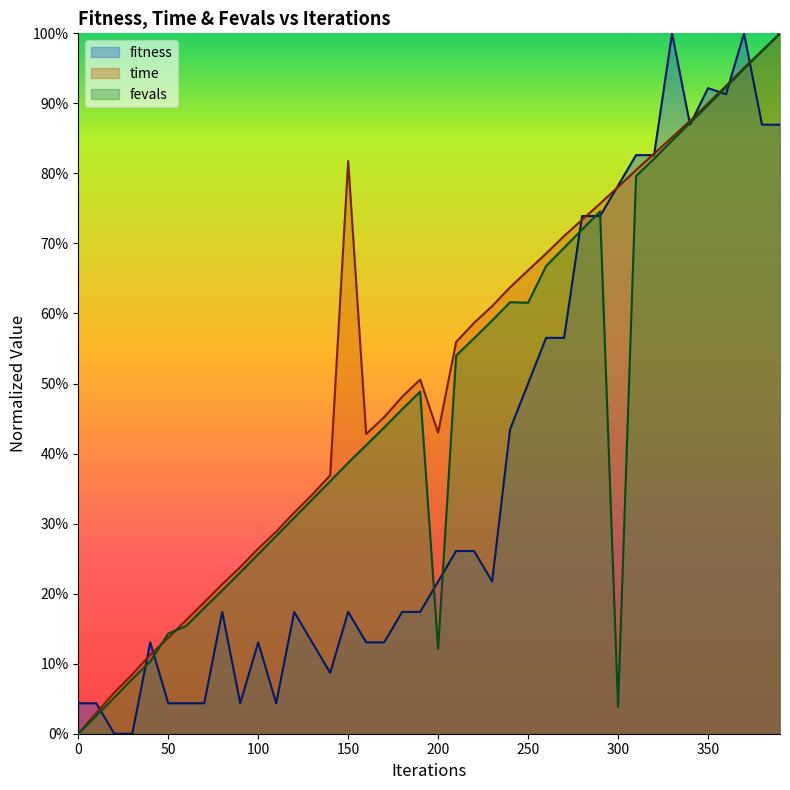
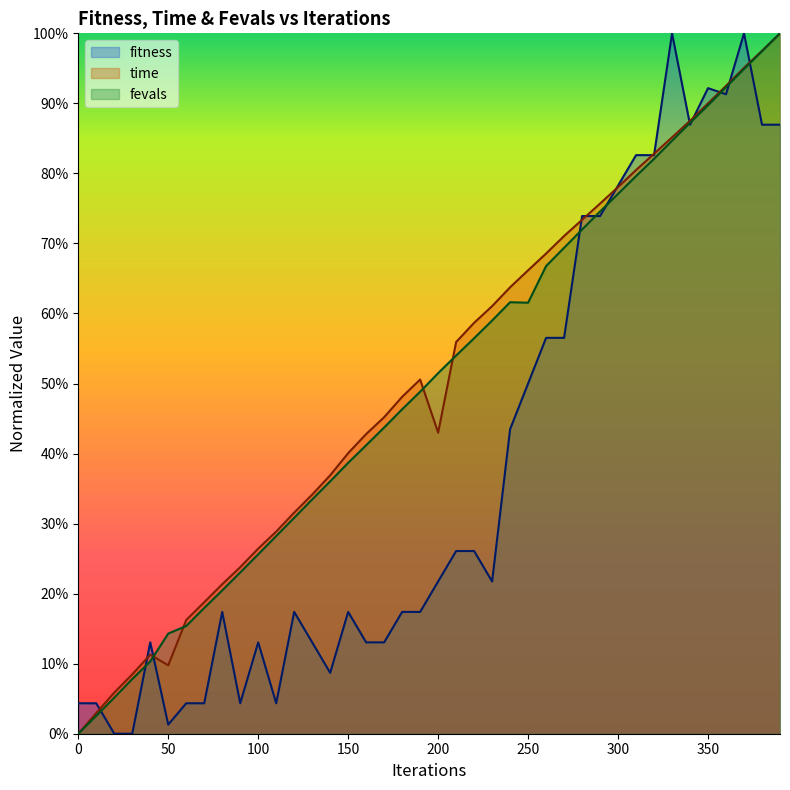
  {
    "fitness": {
      "0": "4%",
-     "50": "4%",
+     "50": "1%",
      "100": "13%",
      "150": "17%",
      "200": "22%",
      "250": "50%",
      "350": "92%"
    },
    "time": {
-     "50": "14%",
+     "50": "10%",
      "100": "26%",
-     "150": "82%",
+     "150": "40%",
      "200": "43%",
      "250": "66%"
    },
    "fevals": {
      "50": "14%",
      "100": "26%",
      "150": "39%",
-     "200": "12%",
+     "200": "51%",
      "250": "62%",
-     "300": "4%"
+     "300": "77%"
    }
  }
